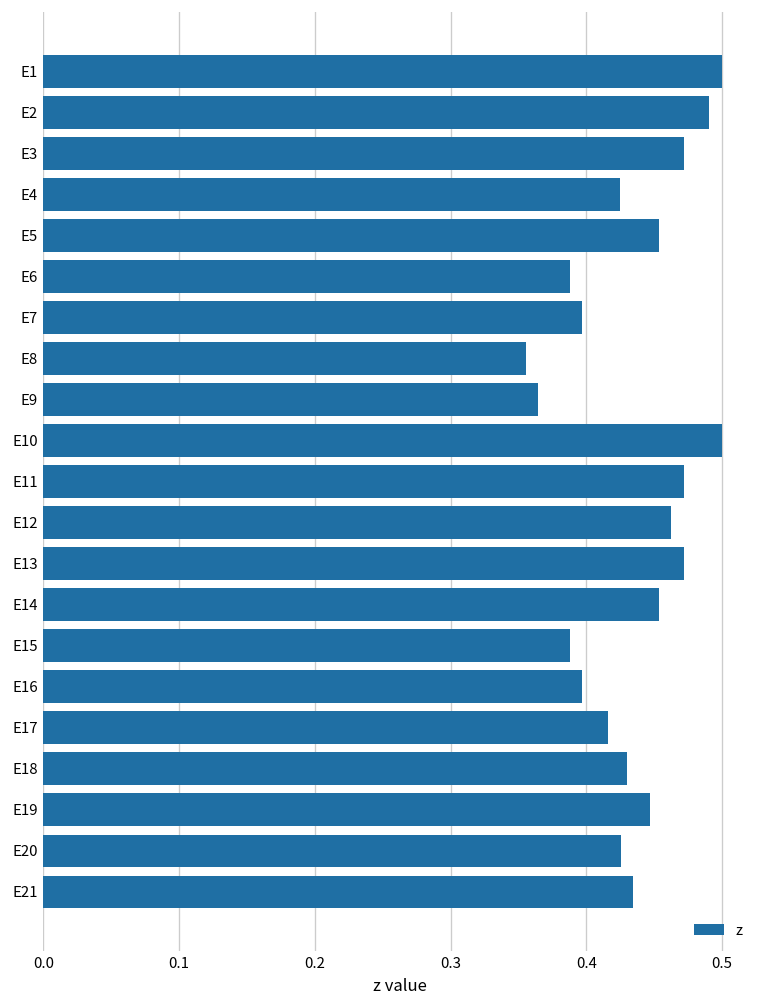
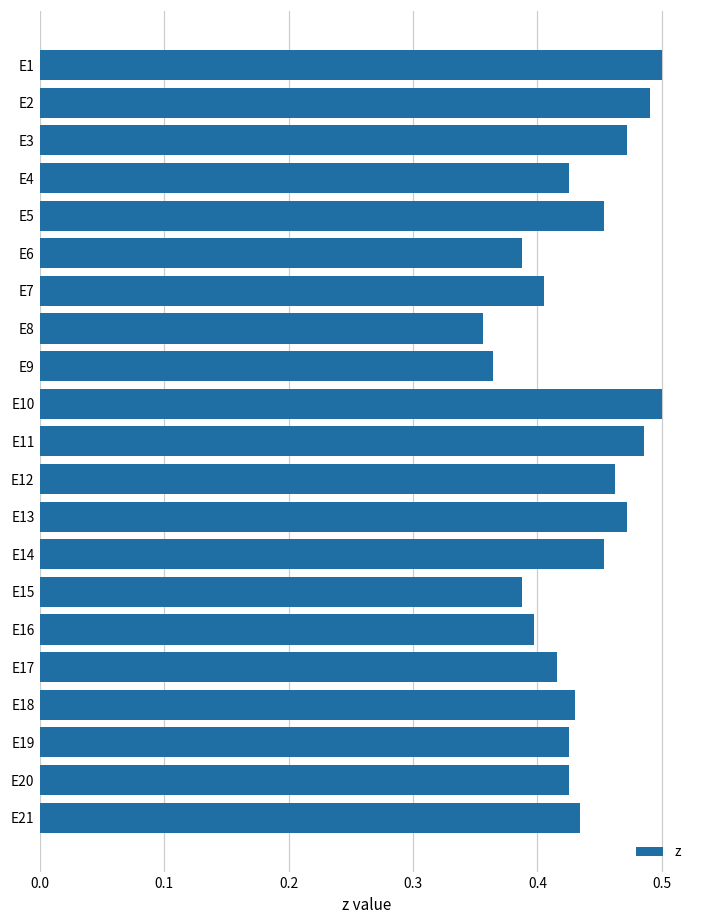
  {
    "E1": 0.500,
    "E2": 0.491,
    "E3": 0.472,
    "E4": 0.425,
    "E5": 0.453,
    "E6": 0.388,
-   "E7": 0.397,
+   "E7": 0.405,
    "E8": 0.356,
    "E9": 0.364,
    "E10": 0.500,
-   "E11": 0.472,
+   "E11": 0.485,
    "E12": 0.463,
    "E13": 0.472,
    "E14": 0.453,
    "E15": 0.388,
    "E16": 0.397,
    "E17": 0.416,
    "E18": 0.430,
-   "E19": 0.447,
+   "E19": 0.425,
    "E20": 0.425,
    "E21": 0.435
  }
